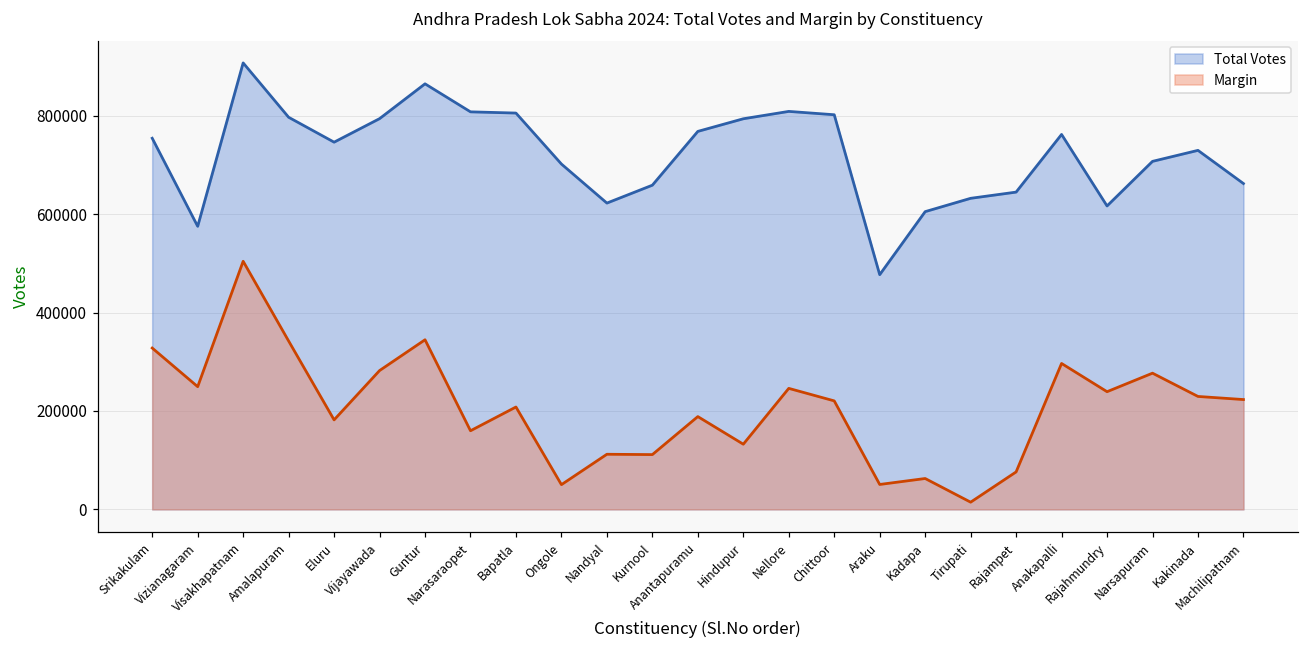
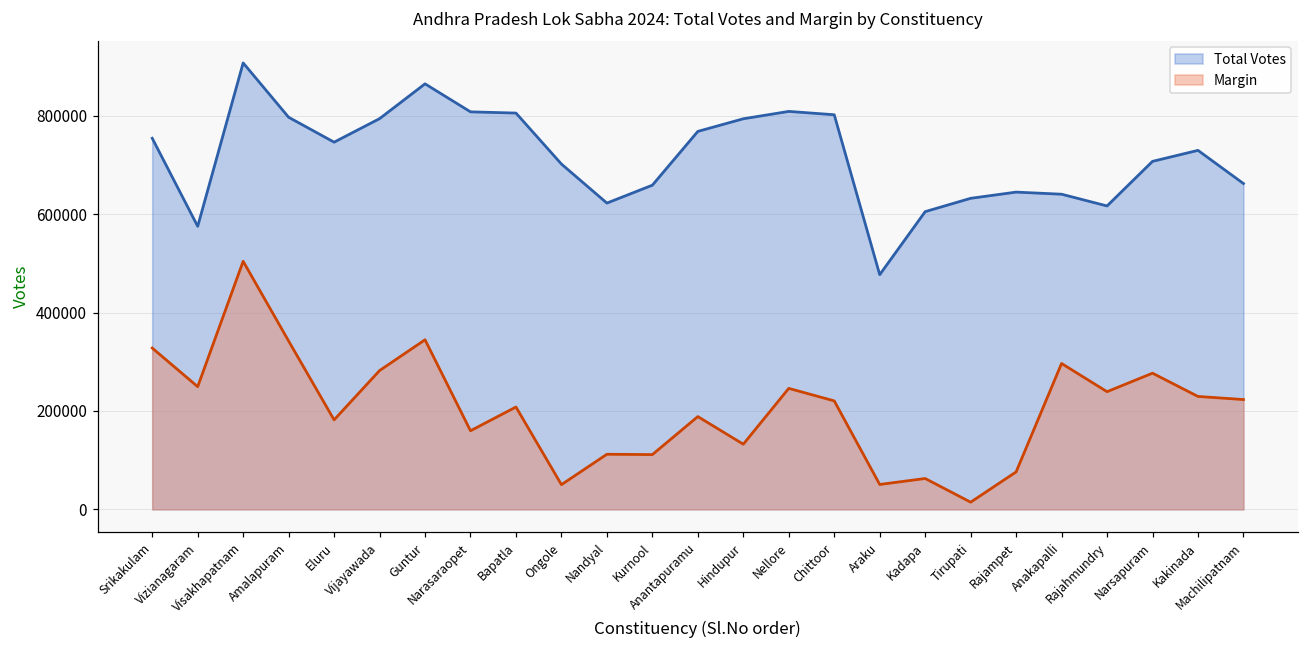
  {
    "Total Votes": {
      "Srikakulam": 750000,
      "Vizianagaram": 580000,
      "Visakhapatnam": 910000,
      "Amalapuram": 800000,
      "Eluru": 750000,
      "Vijayawada": 790000,
      "Guntur": 860000,
      "Narasaraopet": 810000,
      "Bapatla": 810000,
      "Ongole": 700000,
      "Nandyal": 620000,
      "Kurnool": 660000,
      "Anantapuramu": 770000,
      "Hindupur": 790000,
      "Nellore": 810000,
      "Chittoor": 800000,
      "Araku": 480000,
      "Kadapa": 610000,
      "Tirupati": 630000,
      "Rajampet": 640000,
-     "Anakapalli": 760000,
+     "Anakapalli": 640000,
      "Rajahmundry": 620000,
      "Narsapuram": 710000,
      "Kakinada": 730000,
      "Machilipatnam": 660000
    },
    "Margin": {
      "Srikakulam": 330000,
      "Vizianagaram": 250000,
      "Visakhapatnam": 500000,
      "Amalapuram": 340000,
      "Eluru": 180000,
      "Vijayawada": 280000,
      "Guntur": 340000,
      "Narasaraopet": 160000,
      "Bapatla": 210000,
      "Ongole": 50000,
      "Nandyal": 110000,
      "Kurnool": 110000,
      "Anantapuramu": 190000,
      "Hindupur": 130000,
      "Nellore": 250000,
      "Chittoor": 220000,
      "Araku": 50000,
      "Kadapa": 60000,
      "Tirupati": 10000,
      "Rajampet": 80000,
      "Anakapalli": 300000,
      "Rajahmundry": 240000,
      "Narsapuram": 280000,
      "Kakinada": 230000,
      "Machilipatnam": 220000
    }
  }
